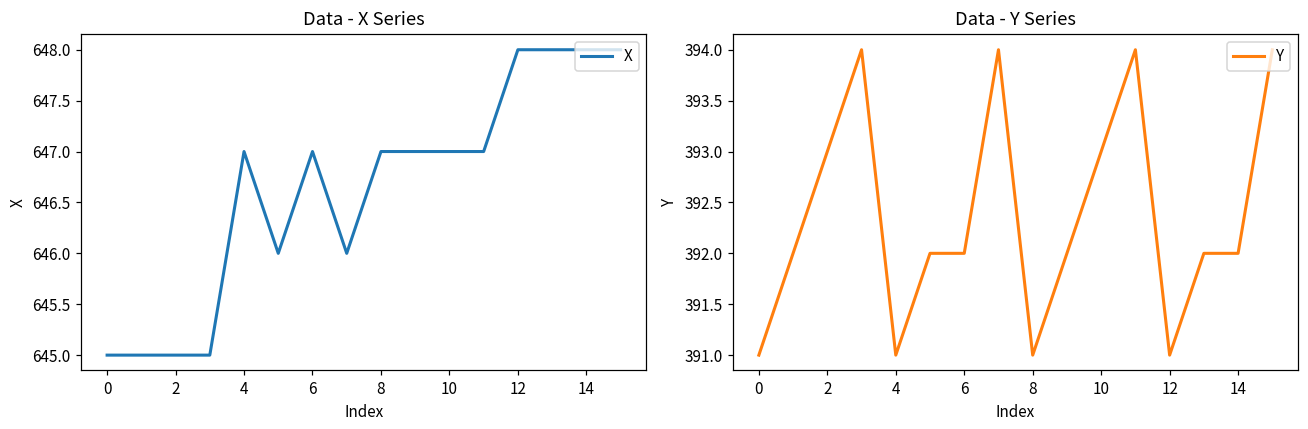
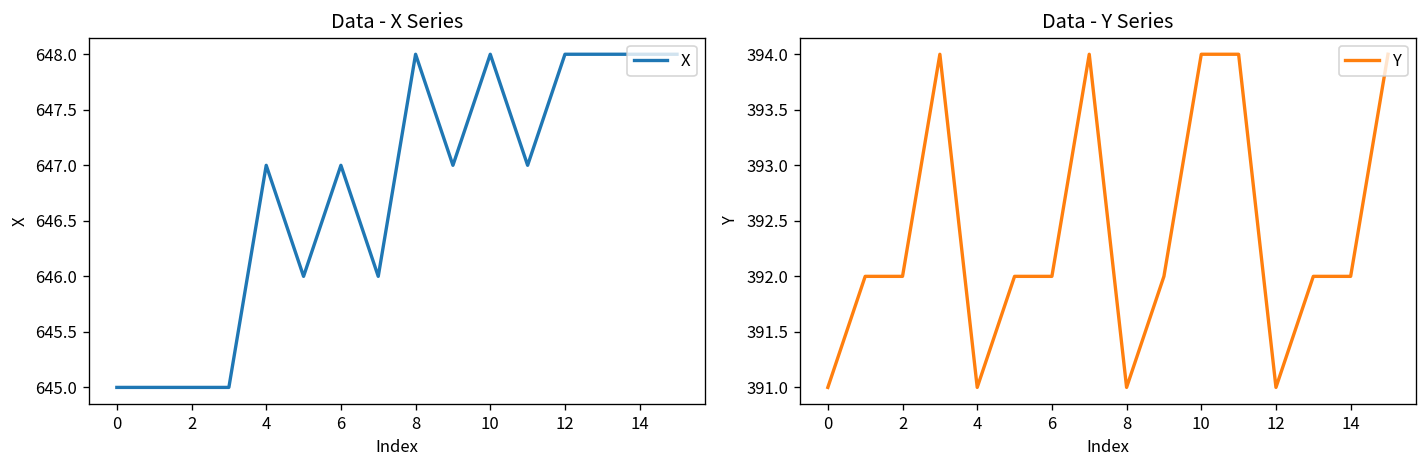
  {
    "Data - X Series": {
      "0": 645,
      "2": 645,
      "4": 647,
      "6": 647,
-     "8": 647,
-     "10": 647,
+     "8": 648,
+     "10": 648,
      "12": 648
    },
    "Data - Y Series": {
      "0": 391,
-     "2": 393,
+     "2": 392,
      "4": 391,
      "6": 392,
      "8": 391,
-     "10": 393,
+     "10": 394,
      "12": 391,
      "14": 392
    }
  }
